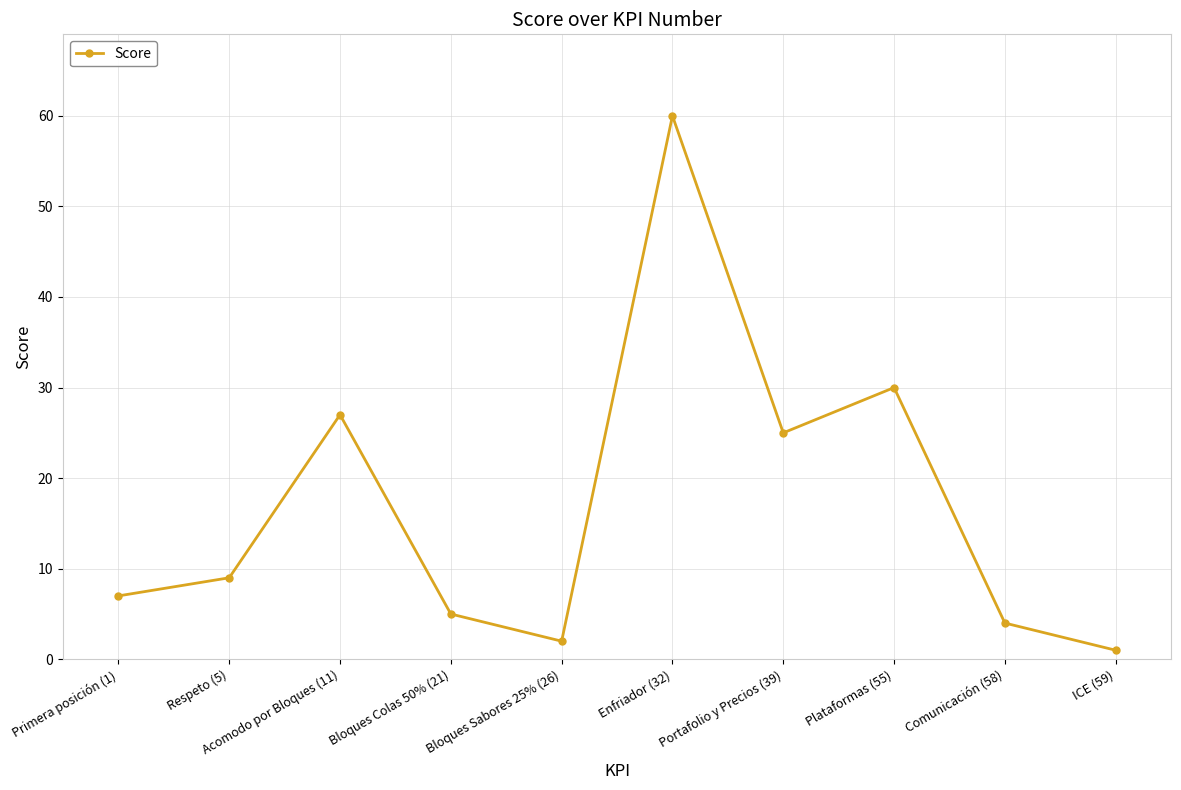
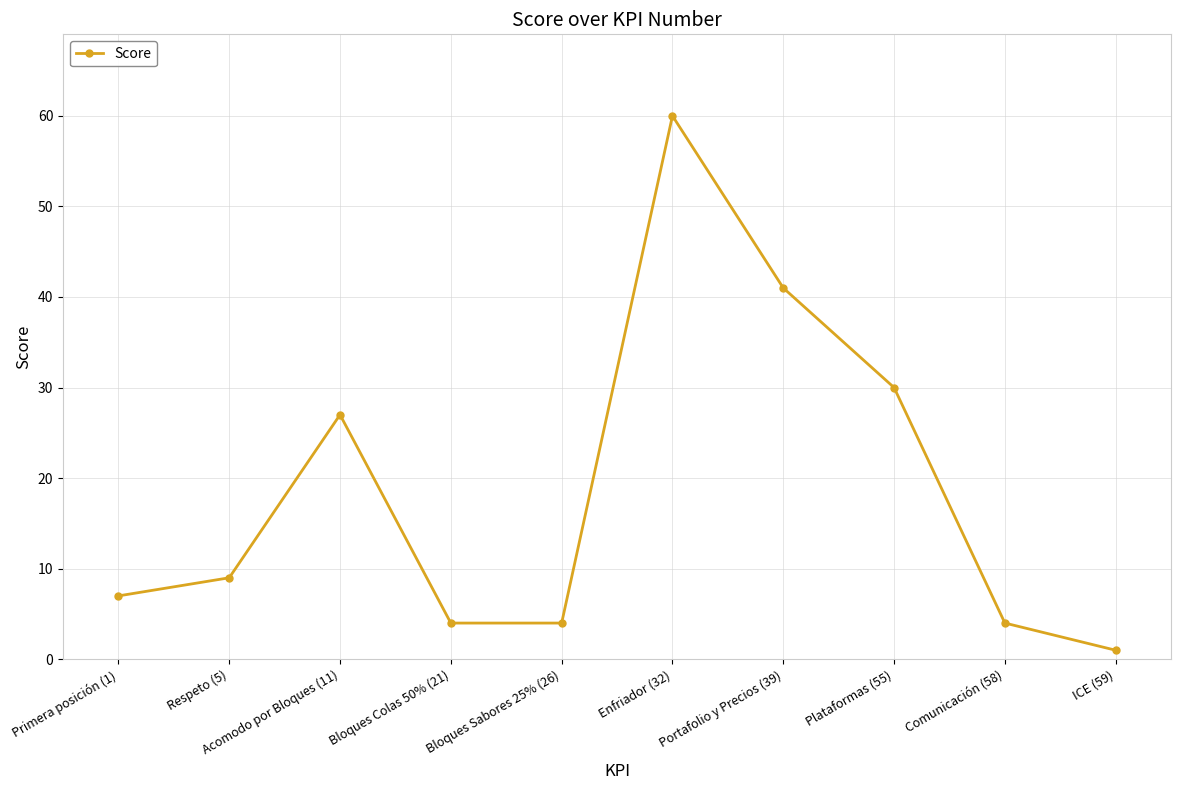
  {
    "Primera posición (1)": 7,
    "Respeto (5)": 9,
    "Acomodo por Bloques (11)": 27,
-   "Bloques Colas 50% (21)": 5,
-   "Bloques Sabores 25% (26)": 2,
+   "Bloques Colas 50% (21)": 4,
+   "Bloques Sabores 25% (26)": 4,
    "Enfriador (32)": 60,
-   "Portafolio y Precios (39)": 25,
+   "Portafolio y Precios (39)": 41,
    "Plataformas (55)": 30,
    "Comunicación (58)": 4,
    "ICE (59)": 1
  }
